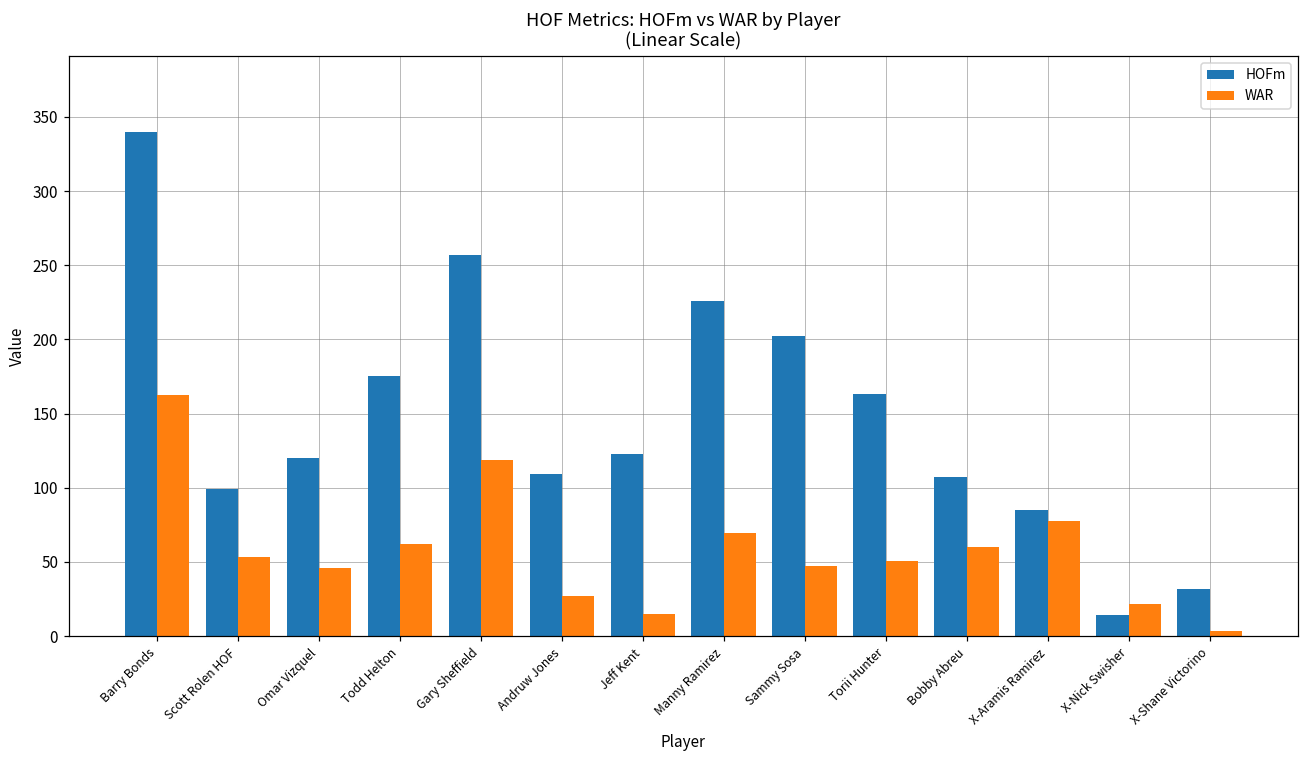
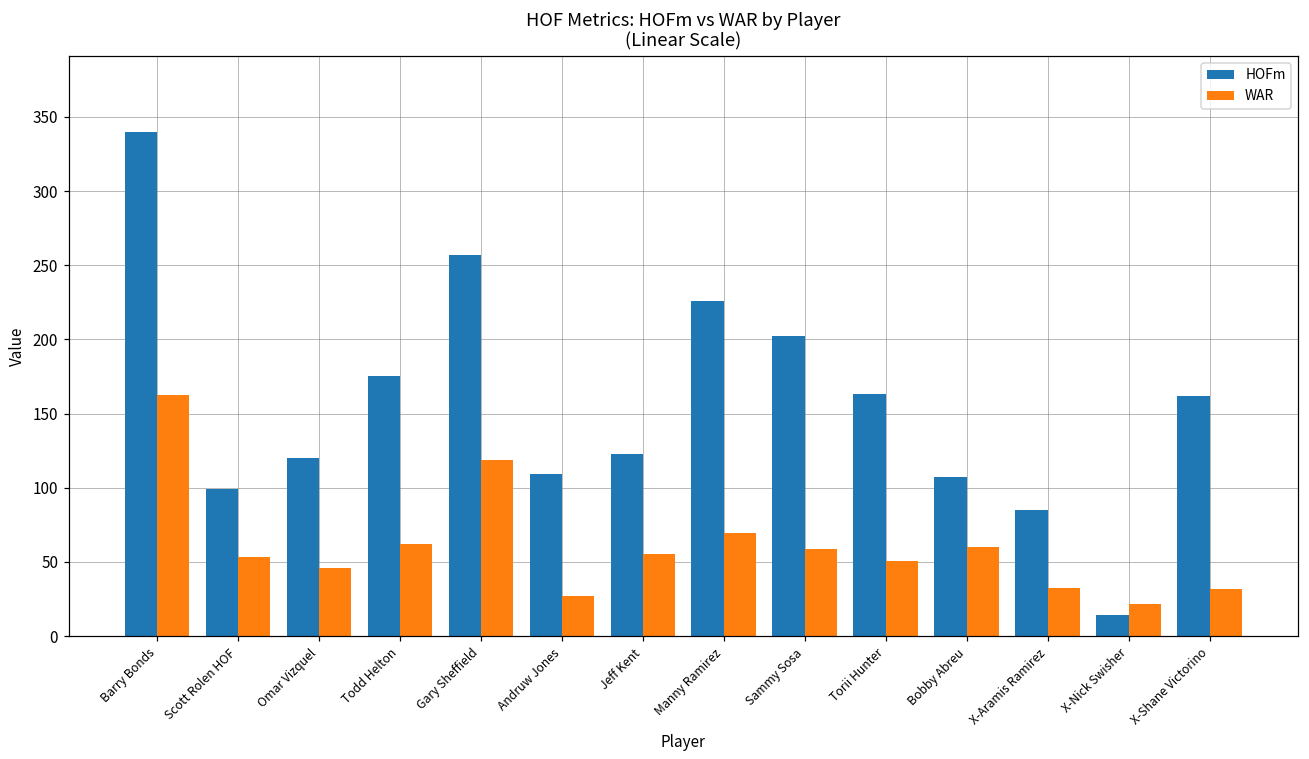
  {
    "HOFm": {
      "Barry Bonds": 340,
      "Scott Rolen HOF": 99,
      "Omar Vizquel": 120,
      "Todd Helton": 175,
      "Gary Sheffield": 257,
      "Andruw Jones": 109,
      "Jeff Kent": 123,
      "Manny Ramirez": 226,
      "Sammy Sosa": 202,
      "Torii Hunter": 163,
      "Bobby Abreu": 107,
      "X-Aramis Ramirez": 85,
      "X-Nick Swisher": 14,
-     "X-Shane Victorino": 32
+     "X-Shane Victorino": 162
    },
    "WAR": {
      "Barry Bonds": 163,
      "Scott Rolen HOF": 53,
      "Omar Vizquel": 46,
      "Todd Helton": 62,
      "Gary Sheffield": 118,
      "Andruw Jones": 27,
-     "Jeff Kent": 15,
+     "Jeff Kent": 56,
      "Manny Ramirez": 69,
-     "Sammy Sosa": 47,
+     "Sammy Sosa": 59,
      "Torii Hunter": 51,
      "Bobby Abreu": 60,
-     "X-Aramis Ramirez": 77,
+     "X-Aramis Ramirez": 32,
      "X-Nick Swisher": 21,
-     "X-Shane Victorino": 4
+     "X-Shane Victorino": 32
    }
  }
